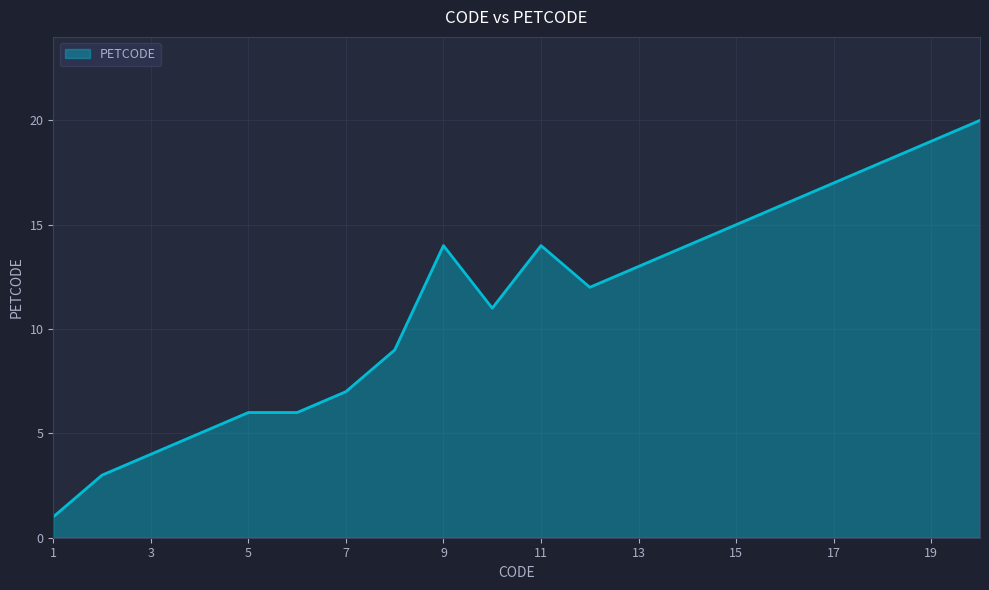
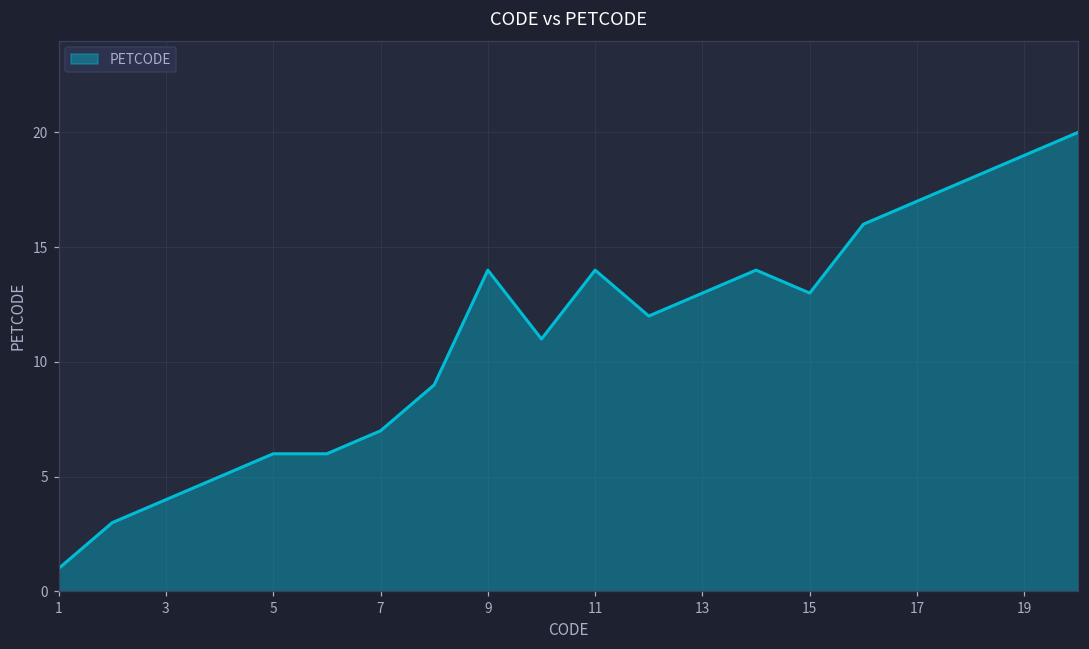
  {
    "1": 1,
    "3": 4,
    "5": 6,
    "7": 7,
    "9": 14,
    "11": 14,
    "13": 13,
-   "15": 15,
+   "15": 13,
    "17": 17,
    "19": 19
  }
